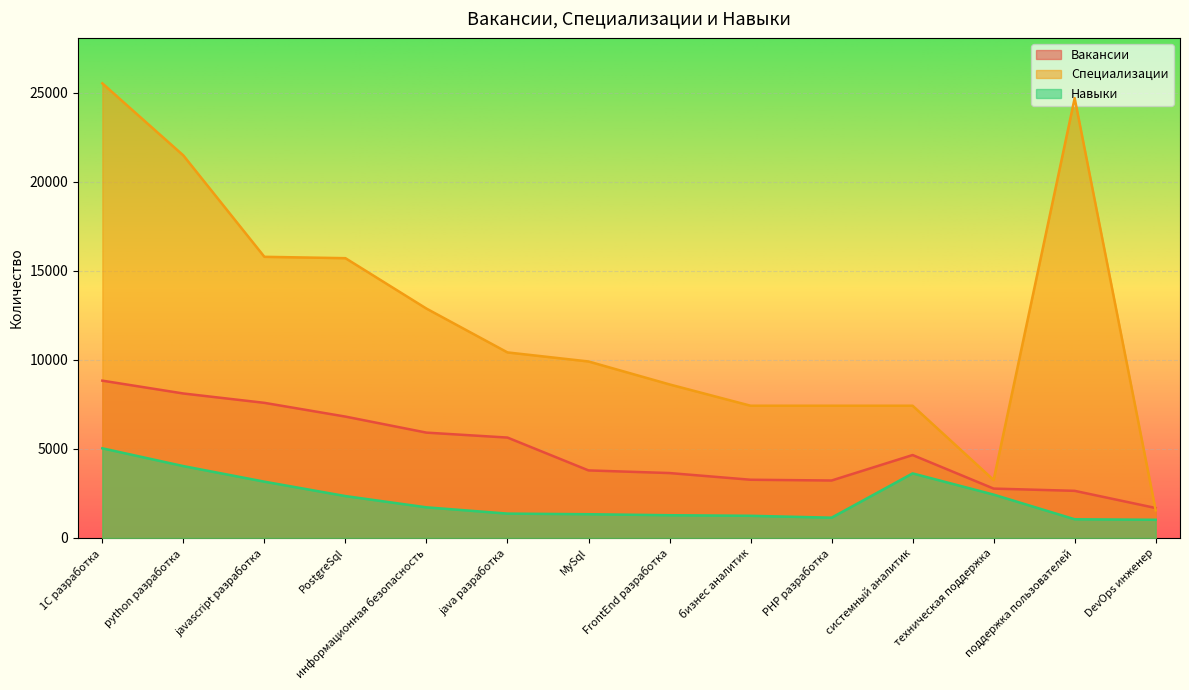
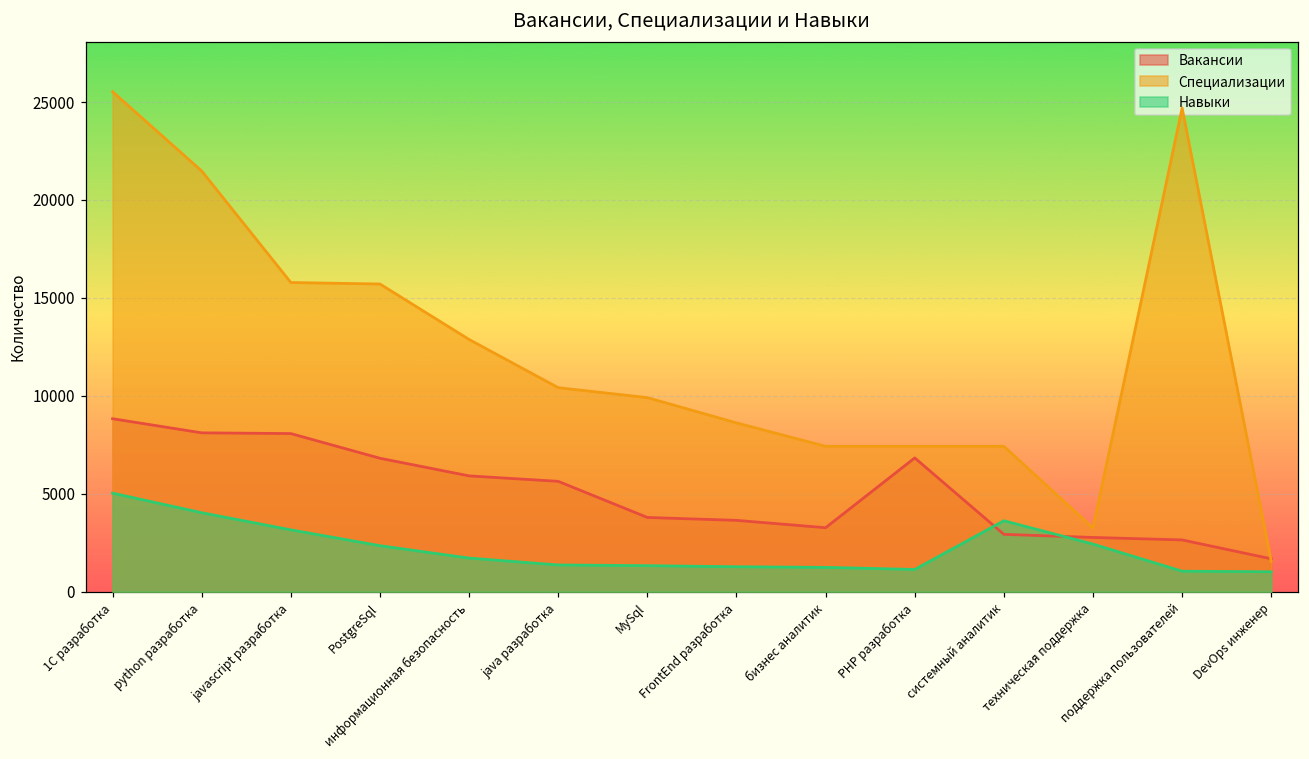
  {
    "Вакансии": {
      "1C разработка": 8800,
      "python разработка": 8100,
-     "javascript разработка": 7600,
+     "javascript разработка": 8100,
      "PostgreSql": 6800,
      "информационная безопасность": 5900,
      "java разработка": 5600,
      "MySql": 3800,
      "FrontEnd разработка": 3600,
      "бизнес аналитик": 3300,
-     "PHP разработка": 3200,
-     "системный аналитик": 4700,
+     "PHP разработка": 6800,
+     "системный аналитик": 2900,
      "техническая поддержка": 2800,
      "поддержка пользователей": 2600
    },
    "Специализации": {
      "1C разработка": 25500,
      "python разработка": 21500,
      "javascript разработка": 15800,
      "PostgreSql": 15700,
      "информационная безопасность": 12900,
      "java разработка": 10400,
      "MySql": 9900,
      "FrontEnd разработка": 8600,
      "бизнес аналитик": 7400,
      "PHP разработка": 7400,
      "системный аналитик": 7400,
      "техническая поддержка": 3300
    },
    "Навыки": {
      "1C разработка": 5000,
      "python разработка": 4000,
      "javascript разработка": 3200,
      "PostgreSql": 2400,
      "информационная безопасность": 1700,
      "java разработка": 1400,
      "MySql": 1300,
      "FrontEnd разработка": 1300,
      "бизнес аналитик": 1200,
      "PHP разработка": 1100,
      "системный аналитик": 3600,
      "техническая поддержка": 2400,
      "поддержка пользователей": 1100,
      "DevOps инженер": 1000
    }
  }
